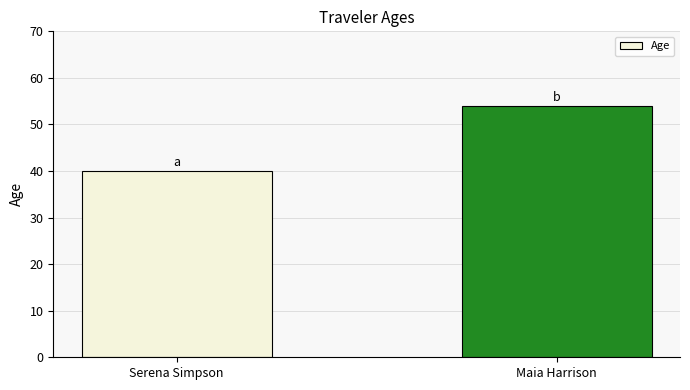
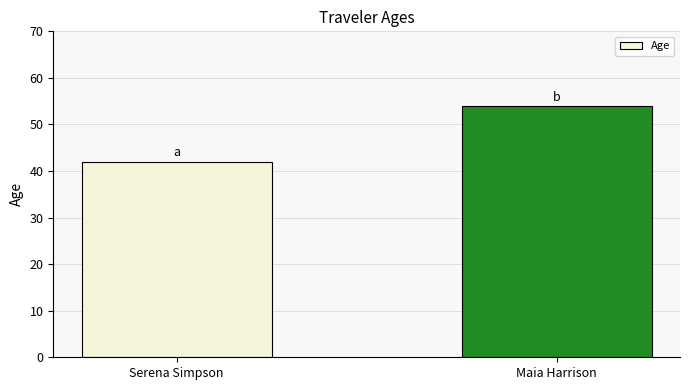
  {
-   "Serena Simpson": 40,
+   "Serena Simpson": 42,
    "Maia Harrison": 54
  }
